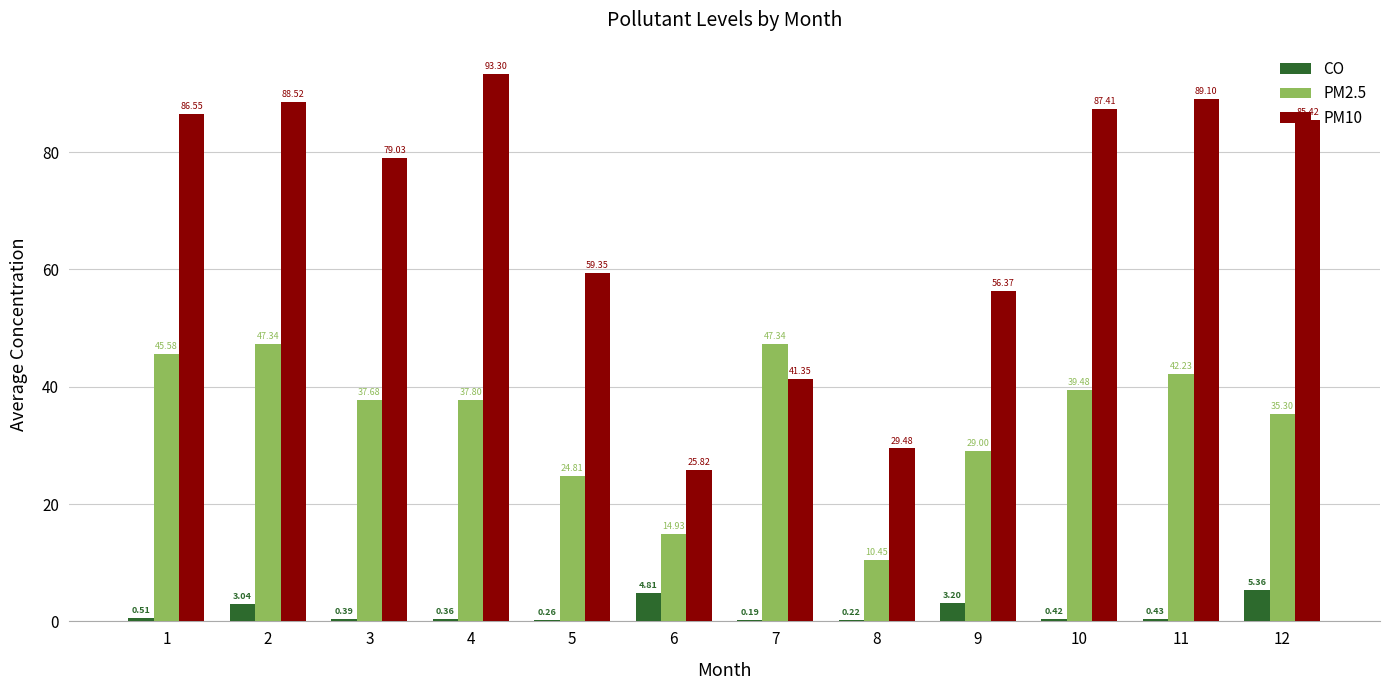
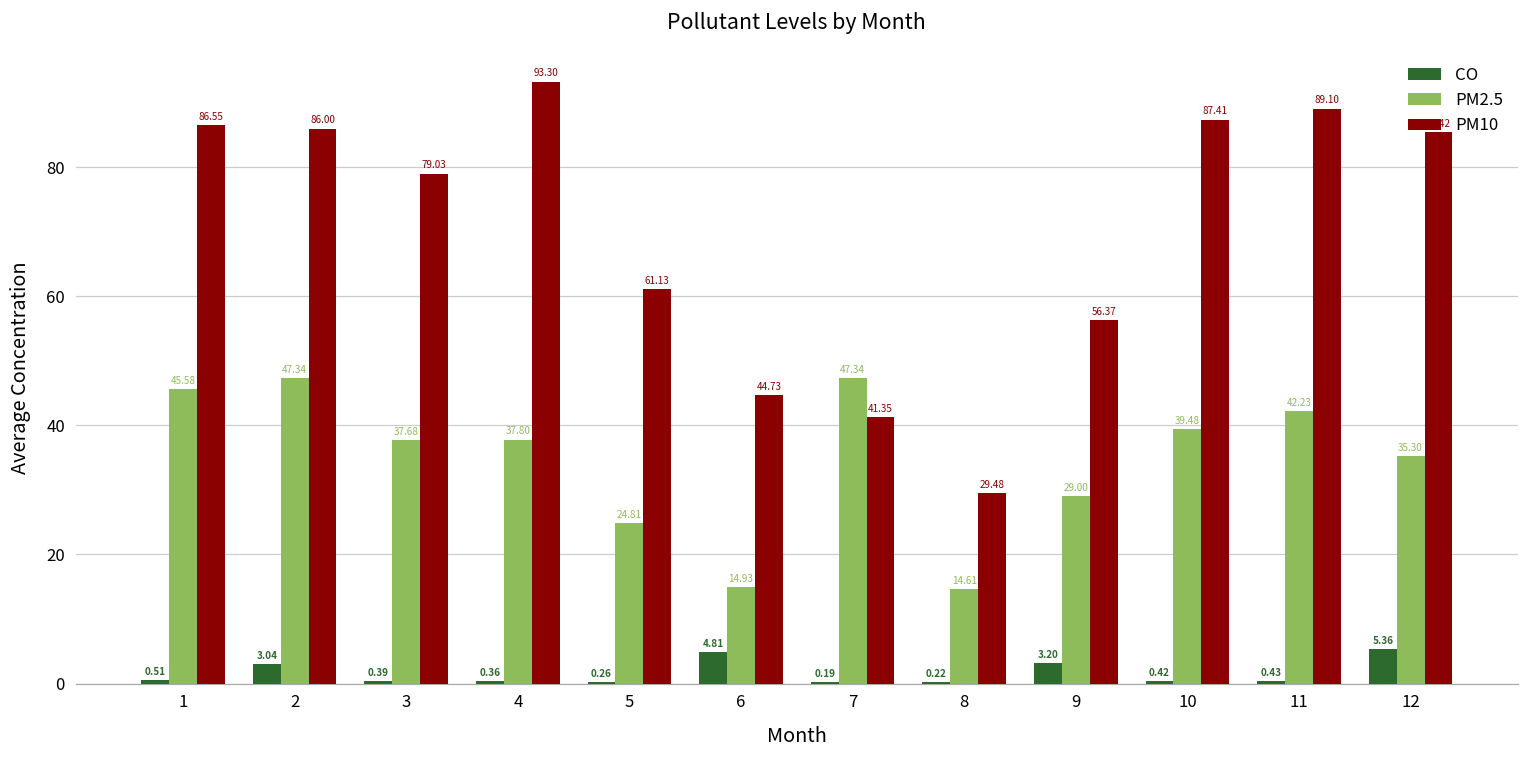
  {
    "CO": {
      "1": 0.51,
      "2": 3.04,
      "3": 0.39,
      "4": 0.36,
      "5": 0.26,
      "6": 4.81,
      "7": 0.19,
      "8": 0.22,
      "9": 3.20,
      "10": 0.42,
      "11": 0.43,
      "12": 5.36
    },
    "PM2.5": {
      "1": 45.58,
      "2": 47.34,
      "3": 37.68,
      "4": 37.80,
      "5": 24.81,
      "6": 14.93,
      "7": 47.34,
-     "8": 10.45,
+     "8": 14.61,
      "9": 29.00,
      "10": 39.48,
      "11": 42.23,
      "12": 35.30
    },
    "PM10": {
      "1": 86.55,
-     "2": 88.52,
+     "2": 86.00,
      "3": 79.03,
      "4": 93.30,
-     "5": 59.35,
-     "6": 25.82,
+     "5": 61.13,
+     "6": 44.73,
      "7": 41.35,
      "8": 29.48,
      "9": 56.37,
      "10": 87.41,
      "11": 89.10,
      "12": 85.42
    }
  }
